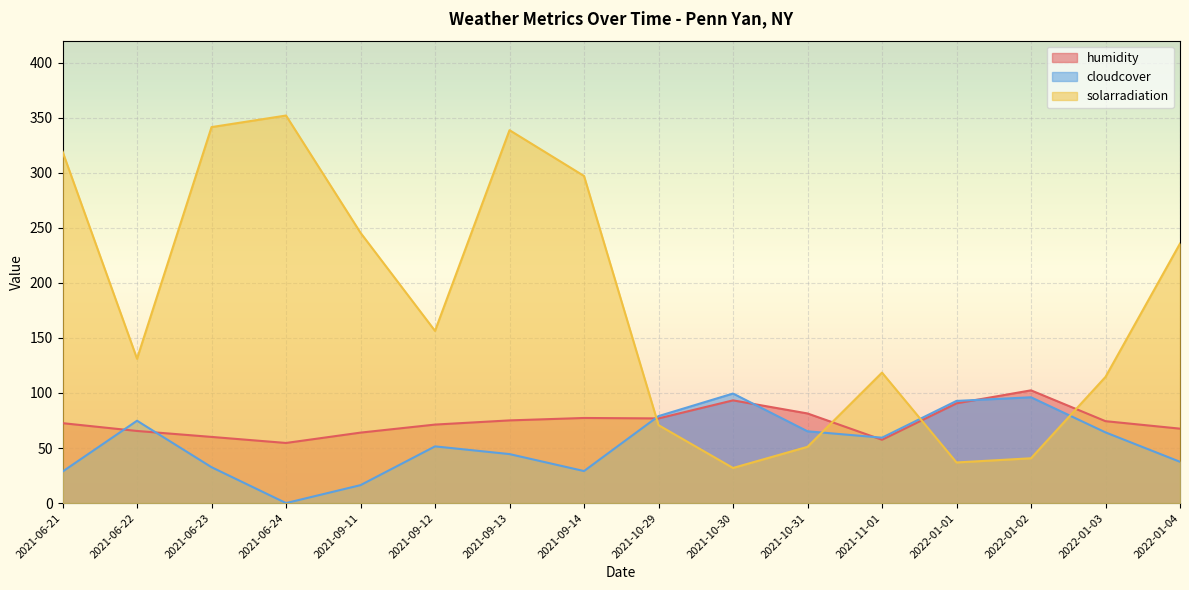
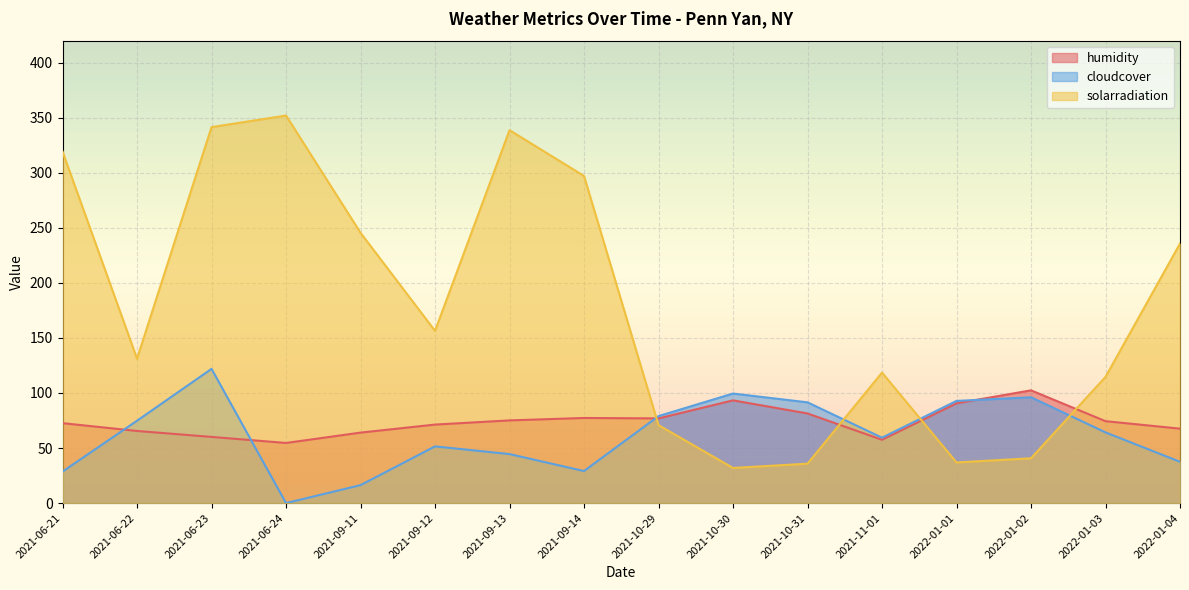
  {
    "humidity": {
      "2021-06-21": 73,
      "2021-06-22": 66,
      "2021-06-23": 60,
      "2021-06-24": 55,
      "2021-09-11": 64,
      "2021-09-12": 71,
      "2021-09-13": 75,
      "2021-09-14": 77,
      "2021-10-30": 93,
      "2021-10-31": 81,
      "2022-01-02": 102,
      "2022-01-03": 74,
      "2022-01-04": 68
    },
    "cloudcover": {
      "2021-06-21": 29,
      "2021-06-22": 75,
-     "2021-06-23": 33,
+     "2021-06-23": 122,
      "2021-06-24": 0,
      "2021-09-11": 16,
      "2021-09-12": 52,
      "2021-09-13": 45,
      "2021-09-14": 29,
      "2021-10-30": 100,
-     "2021-10-31": 65,
+     "2021-10-31": 92,
      "2022-01-02": 96,
      "2022-01-03": 64,
      "2022-01-04": 38
    },
    "solarradiation": {
      "2021-06-21": 319,
      "2021-06-22": 131,
      "2021-06-23": 342,
      "2021-06-24": 352,
      "2021-09-11": 246,
      "2021-09-12": 156,
      "2021-09-13": 339,
      "2021-09-14": 297,
      "2021-10-29": 71,
      "2021-10-30": 32,
-     "2021-10-31": 51,
+     "2021-10-31": 36,
      "2021-11-01": 119,
      "2022-01-01": 37,
      "2022-01-02": 41,
      "2022-01-03": 115,
      "2022-01-04": 236
    }
  }
